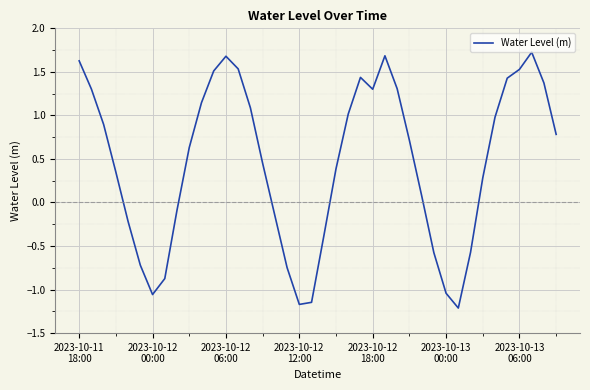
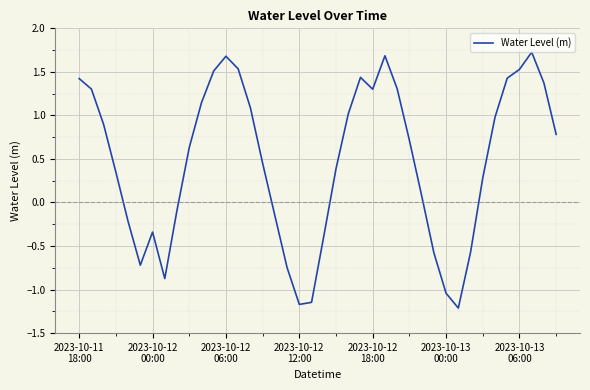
  {
-   "2023-10-11 18:00": 1.6,
-   "2023-10-12 00:00": -1.1,
+   "2023-10-11 18:00": 1.4,
+   "2023-10-12 00:00": -0.3,
    "2023-10-12 06:00": 1.7,
    "2023-10-12 12:00": -1.2,
    "2023-10-12 18:00": 1.3,
    "2023-10-13 00:00": -1.0,
    "2023-10-13 06:00": 1.5
  }
